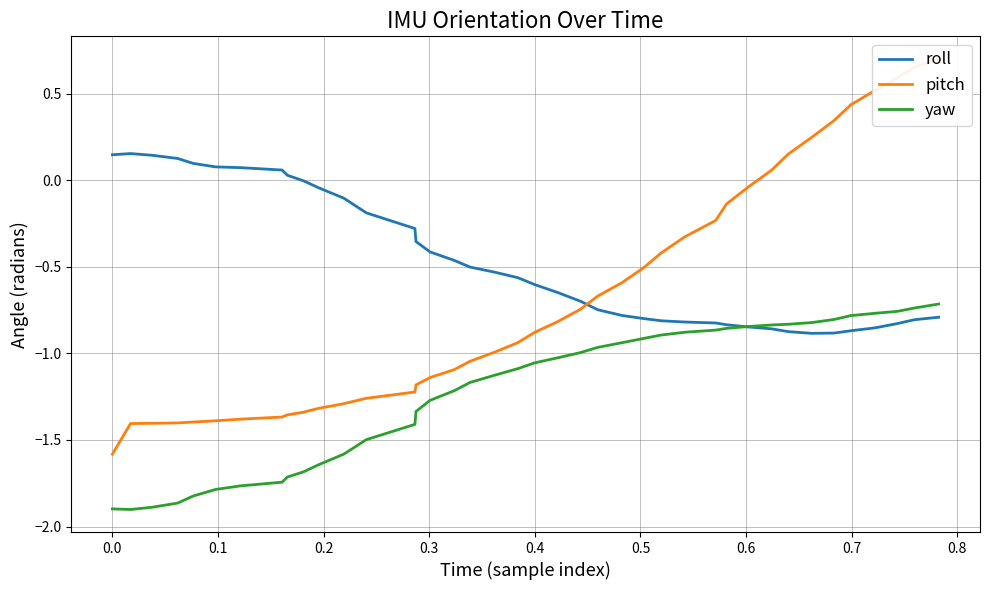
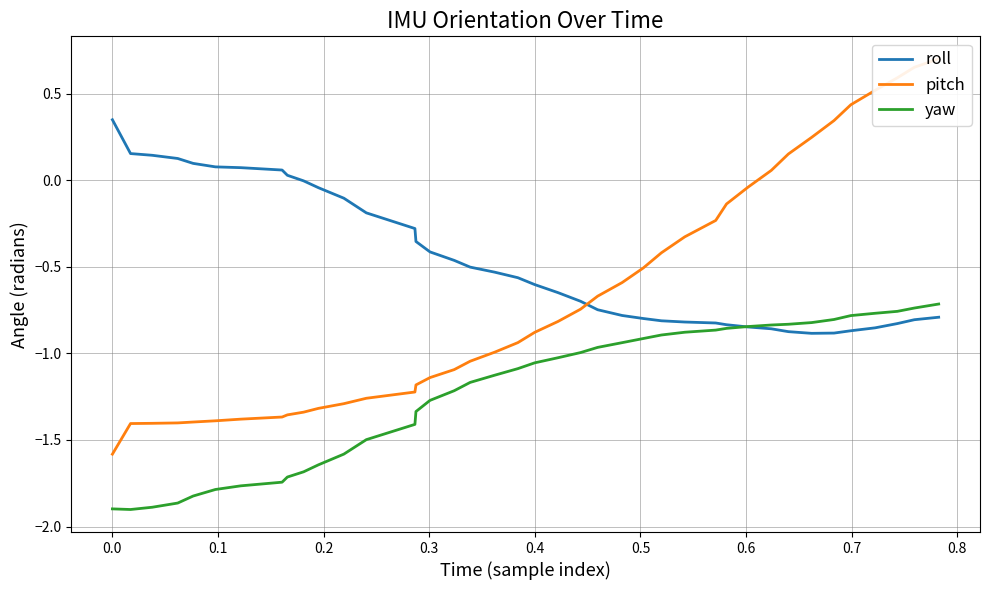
  {
    "roll": {
-     "0.0": 0.15
+     "0.0": 0.35
    },
    "pitch": {
      "0.0": -1.58
    },
    "yaw": {
      "0.0": -1.90
    }
  }
